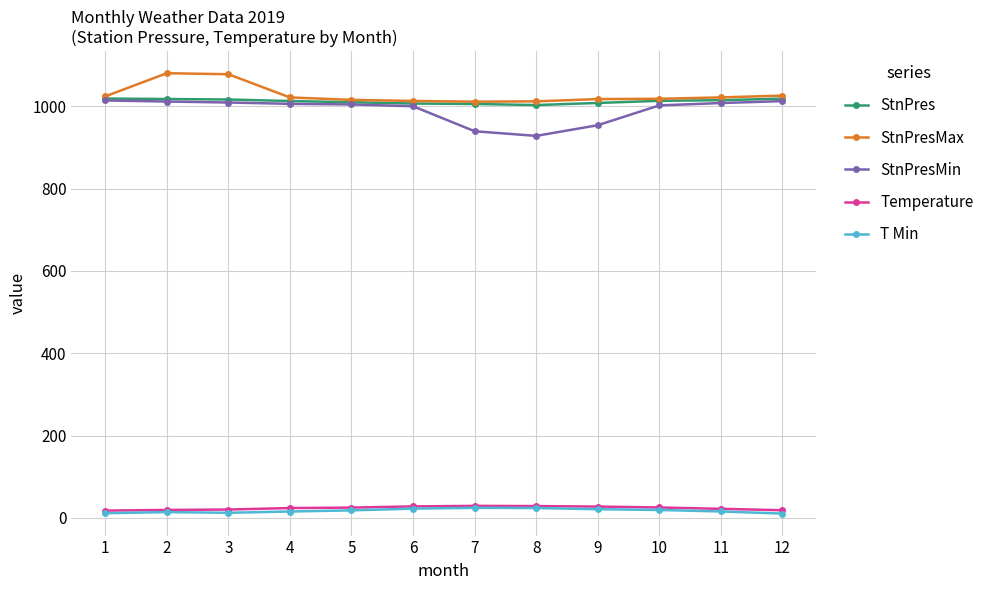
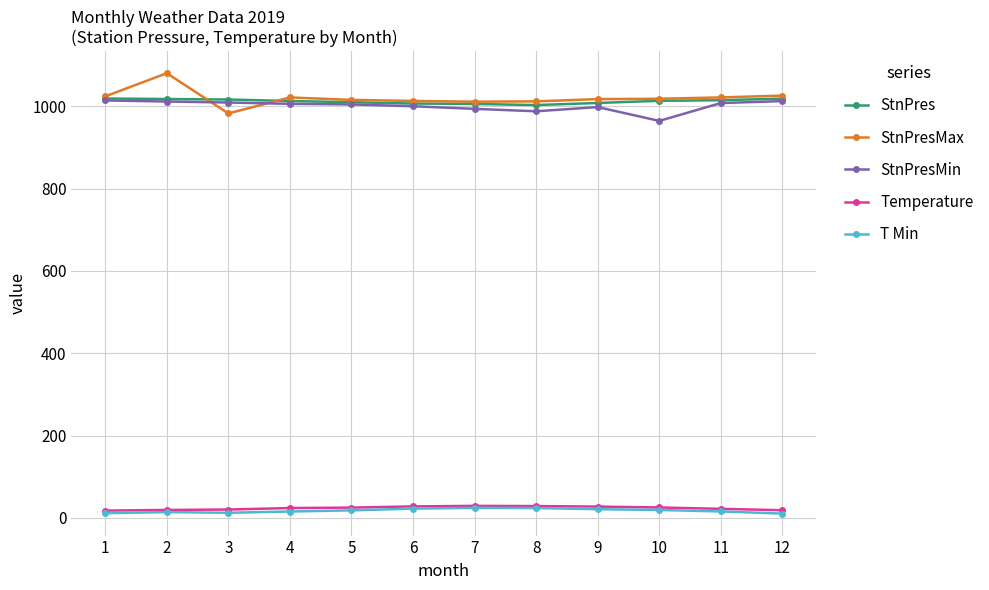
  {
    "StnPres": {
      "3": 1020,
      "4": 1010,
      "6": 1010,
      "8": 1000,
      "9": 1010,
      "11": 1020
    },
    "StnPresMax": {
      "2": 1080,
-     "3": 1080,
+     "3": 980,
      "4": 1020,
      "6": 1010,
      "8": 1010,
      "9": 1020,
      "11": 1020,
      "12": 1030
    },
    "StnPresMin": {
      "3": 1010,
      "4": 1010,
      "6": 1000,
-     "7": 940,
-     "8": 930,
-     "9": 950,
-     "10": 1000,
+     "7": 990,
+     "8": 990,
+     "9": 1000,
+     "10": 960,
      "11": 1010
    },
    "Temperature": {
      "1": 20,
      "3": 20,
      "4": 20,
      "5": 30,
      "9": 30,
      "11": 20,
      "12": 20
    },
    "T Min": {
      "1": 10,
      "3": 10,
      "4": 20,
      "5": 20,
      "9": 20,
      "11": 20,
      "12": 10
    }
  }
